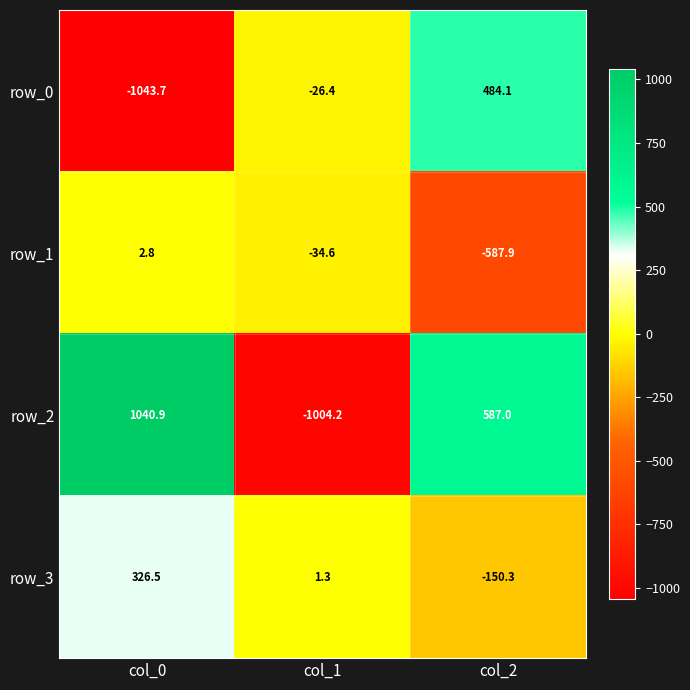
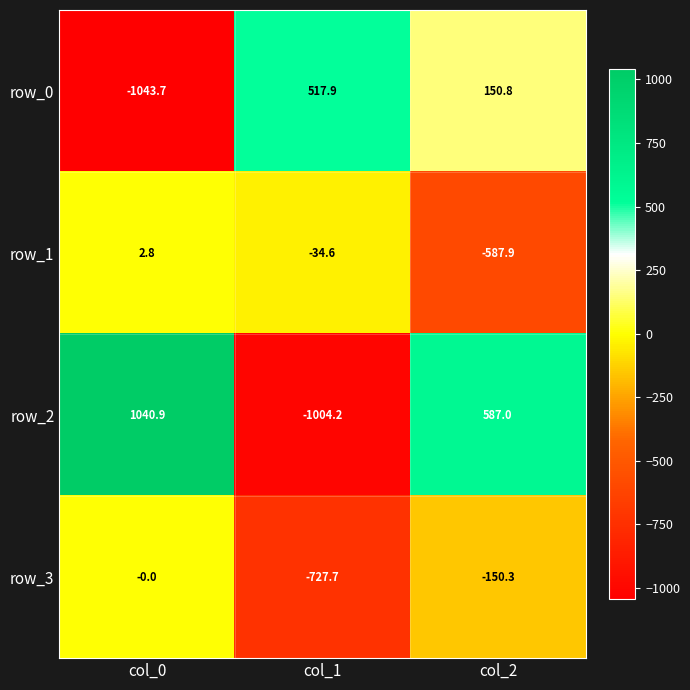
  {
    "row_0": {
      "col_0": -1043.7,
-     "col_1": -26.4,
-     "col_2": 484.1
+     "col_1": 517.9,
+     "col_2": 150.8
    },
    "row_1": {
      "col_0": 2.8,
      "col_1": -34.6,
      "col_2": -587.9
    },
    "row_2": {
      "col_0": 1040.9,
      "col_1": -1004.2,
      "col_2": 587.0
    },
    "row_3": {
-     "col_0": 326.5,
-     "col_1": 1.3,
+     "col_0": -0.0,
+     "col_1": -727.7,
      "col_2": -150.3
    }
  }
